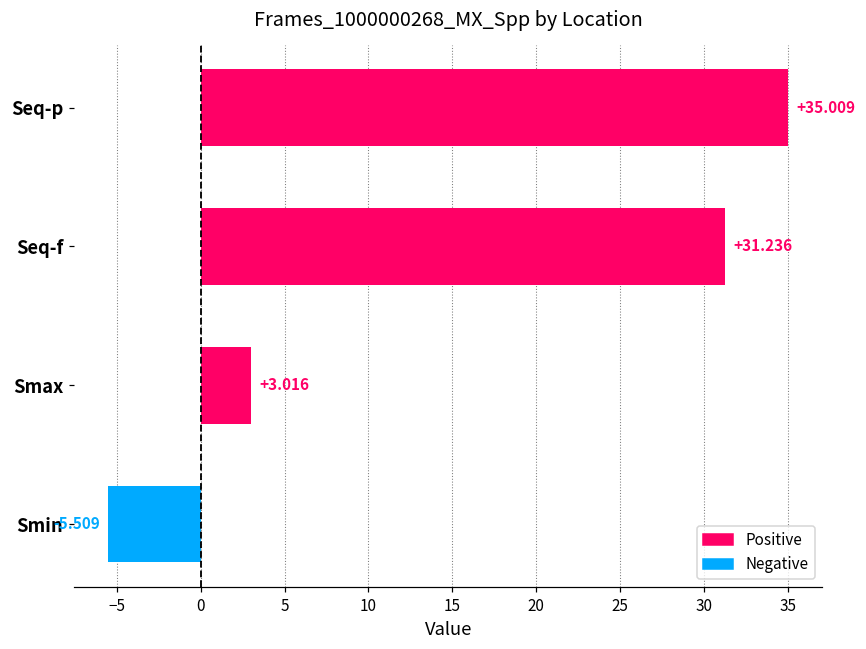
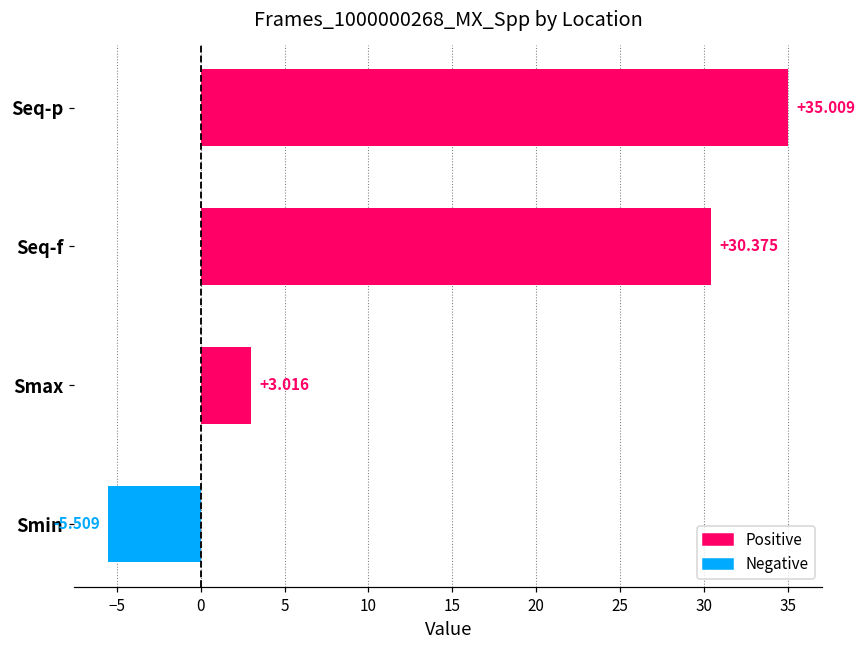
  {
    "Seq-p": "+35.009",
-   "Seq-f": "+31.236",
+   "Seq-f": "+30.375",
    "Smax": "+3.016",
    "Smin": "-5.509"
  }
